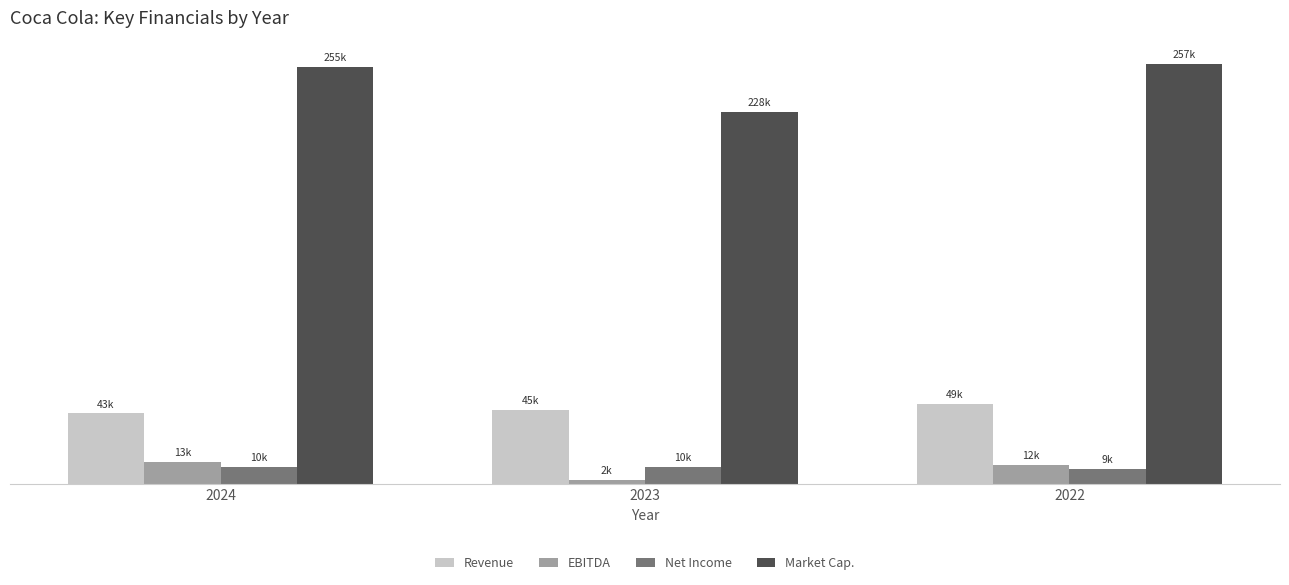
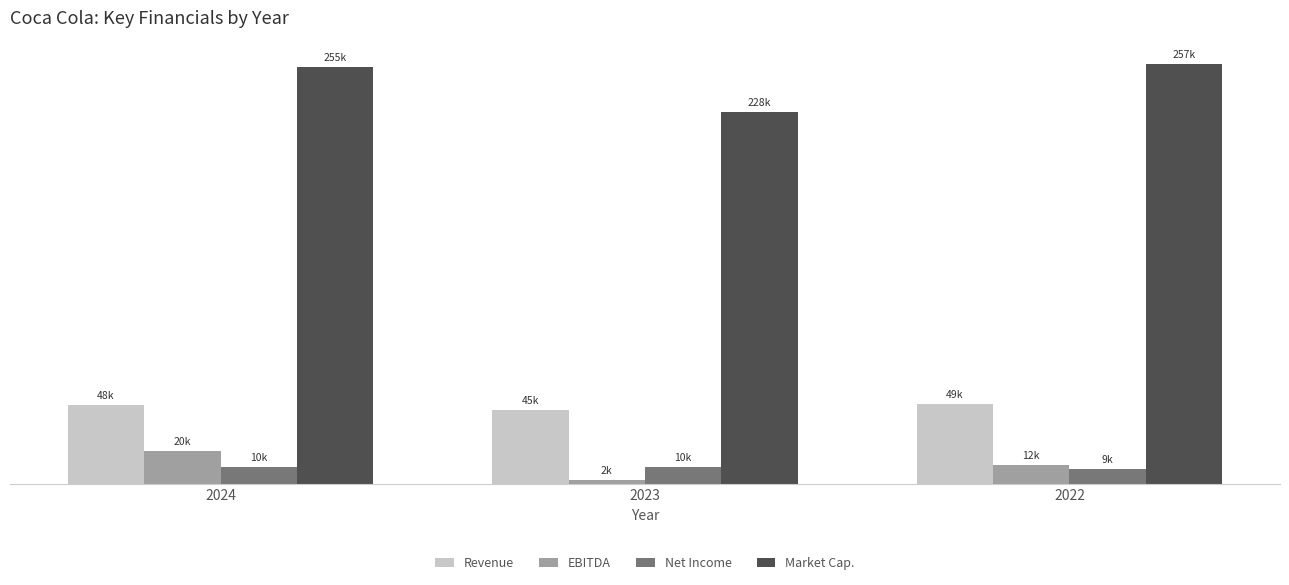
  {
    "Revenue": {
-     "2024": "43k",
+     "2024": "48k",
      "2022": "49k"
    },
    "EBITDA": {
-     "2024": "13k",
+     "2024": "20k",
      "2022": "12k"
    },
    "Net Income": {
      "2024": "10k"
    },
    "Market Cap.": {
      "2023": "228k"
    }
  }
